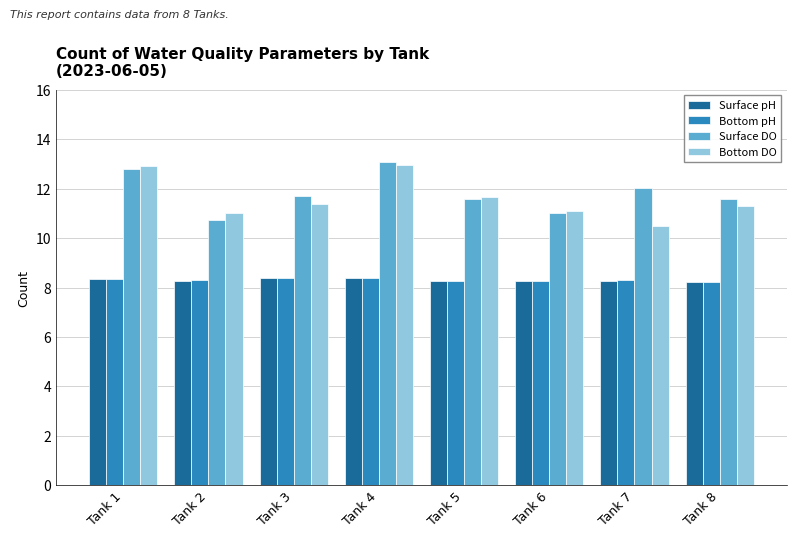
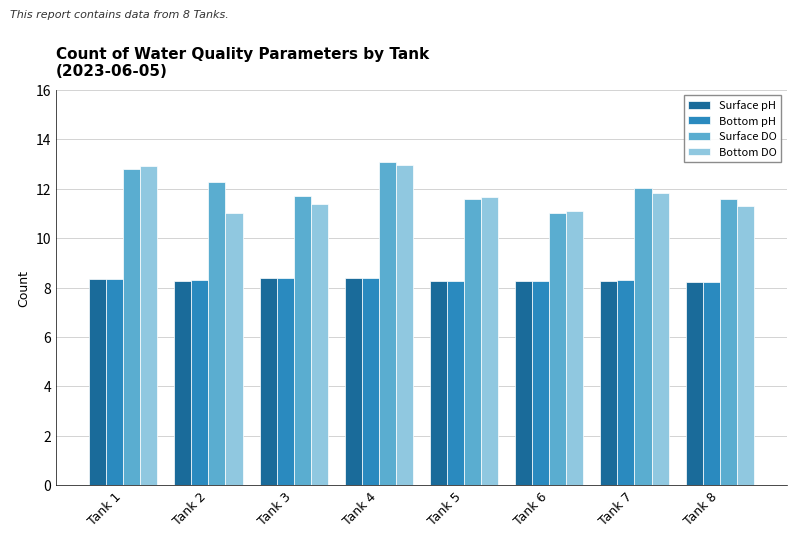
  {
    "Surface DO": {
      "Tank 1": 12.8,
-     "Tank 2": 10.7,
+     "Tank 2": 12.3,
      "Tank 3": 11.7,
      "Tank 4": 13.1,
      "Tank 5": 11.6,
      "Tank 6": 11.0,
      "Tank 7": 12.0,
      "Tank 8": 11.6
    },
    "Bottom DO": {
      "Tank 1": 12.9,
      "Tank 2": 11.0,
      "Tank 3": 11.4,
      "Tank 4": 13.0,
      "Tank 5": 11.7,
      "Tank 6": 11.1,
-     "Tank 7": 10.5,
+     "Tank 7": 11.8,
      "Tank 8": 11.3
    }
  }
